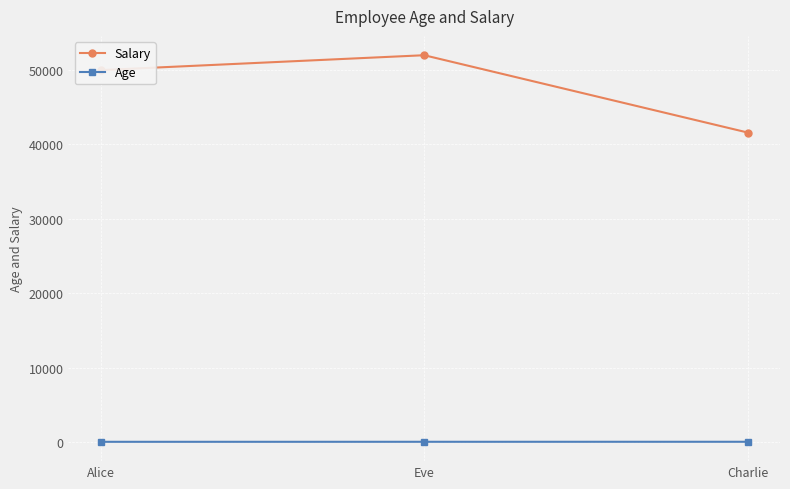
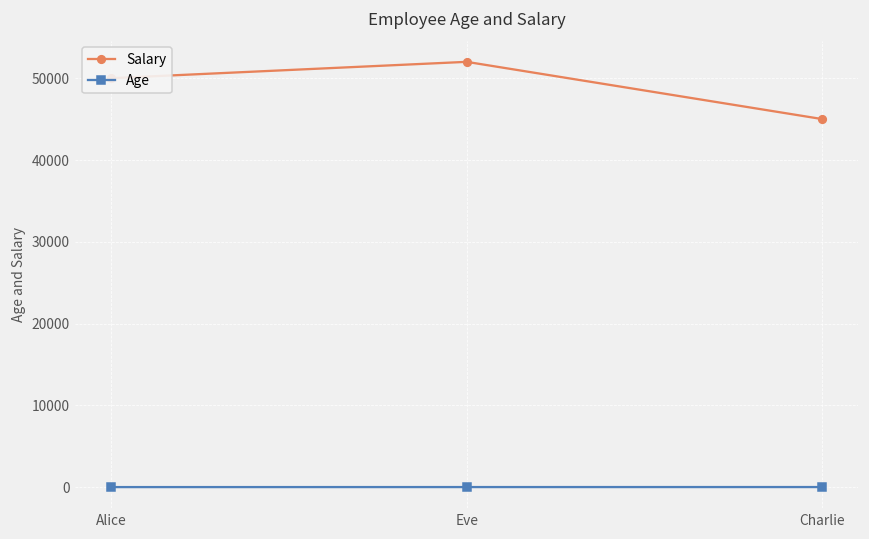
  {
    "Salary": {
      "Eve": 52000,
-     "Charlie": 42000
+     "Charlie": 45000
    },
    "Age": {
      "Alice": 0,
      "Eve": 0,
      "Charlie": 0
    }
  }
